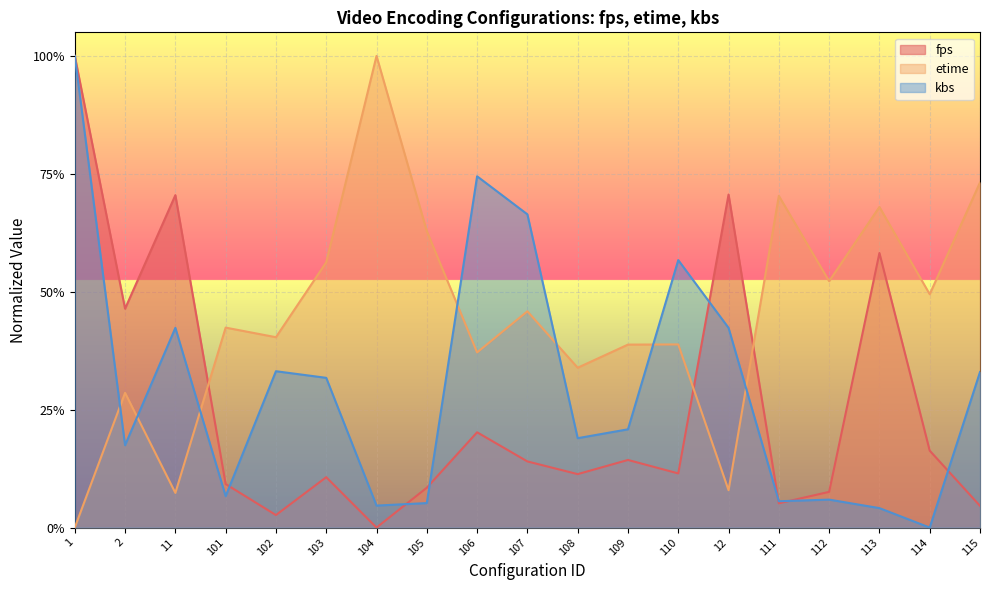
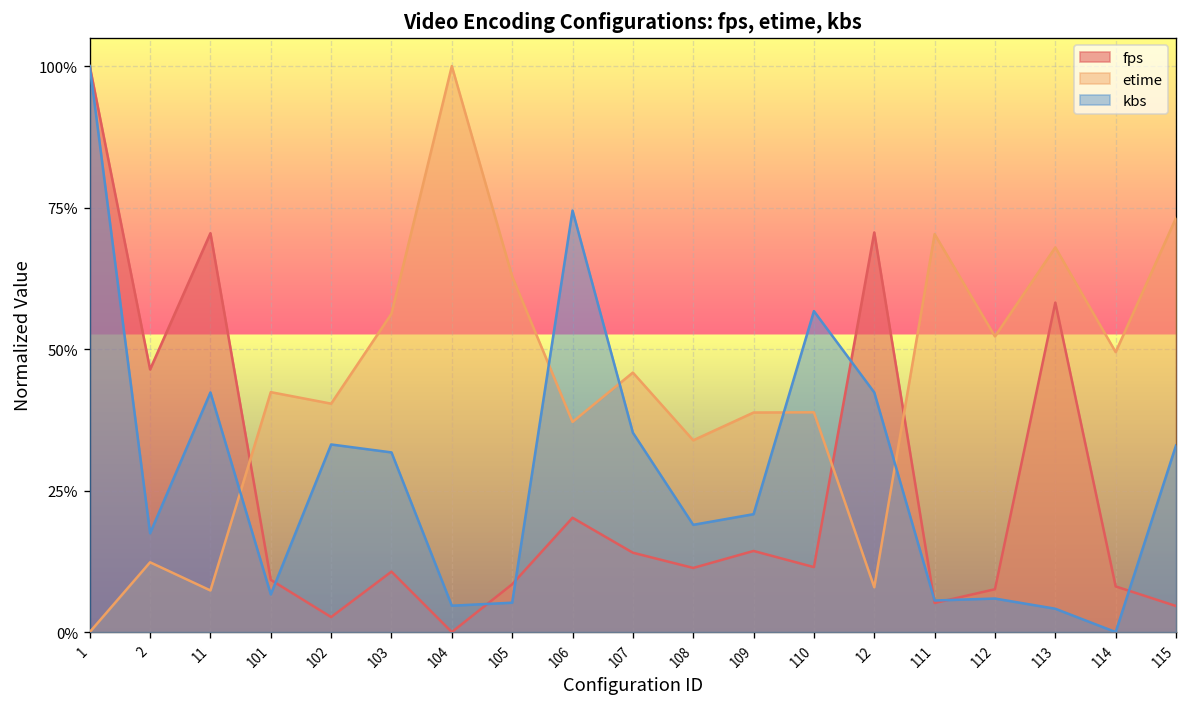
  {
    "fps": {
      "2": "46%",
      "11": "70%",
      "101": "9%",
      "102": "3%",
      "103": "11%",
      "104": "0%",
      "105": "8%",
      "106": "20%",
      "107": "14%",
      "108": "11%",
      "109": "14%",
      "110": "11%",
      "12": "71%",
      "112": "8%",
      "113": "58%",
-     "114": "16%",
+     "114": "8%",
      "115": "5%"
    },
    "etime": {
      "1": "0%",
-     "2": "29%",
+     "2": "12%",
      "11": "7%",
      "101": "42%",
      "102": "40%",
      "103": "56%",
      "104": "100%",
      "105": "63%",
      "106": "37%",
      "107": "46%",
      "108": "34%",
      "109": "39%",
      "110": "39%",
      "12": "8%",
      "111": "70%",
      "112": "52%",
      "113": "68%",
      "114": "49%",
      "115": "73%"
    },
    "kbs": {
      "2": "17%",
      "11": "42%",
      "101": "7%",
      "102": "33%",
      "103": "32%",
      "104": "5%",
      "105": "5%",
      "106": "74%",
-     "107": "66%",
+     "107": "35%",
      "108": "19%",
      "109": "21%",
      "110": "57%",
      "12": "42%",
      "112": "6%",
      "113": "4%",
      "114": "0%",
      "115": "33%"
    }
  }
